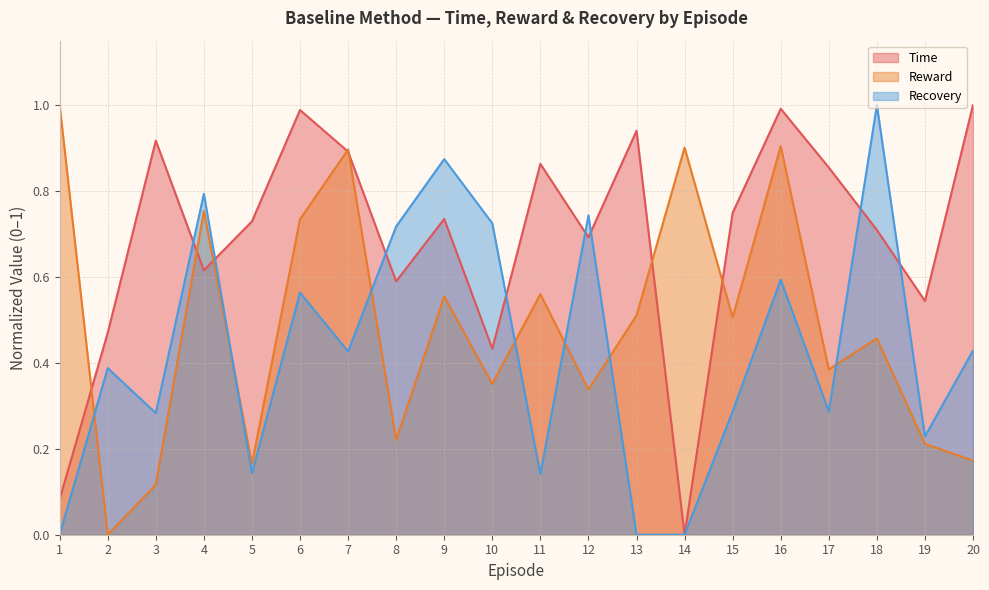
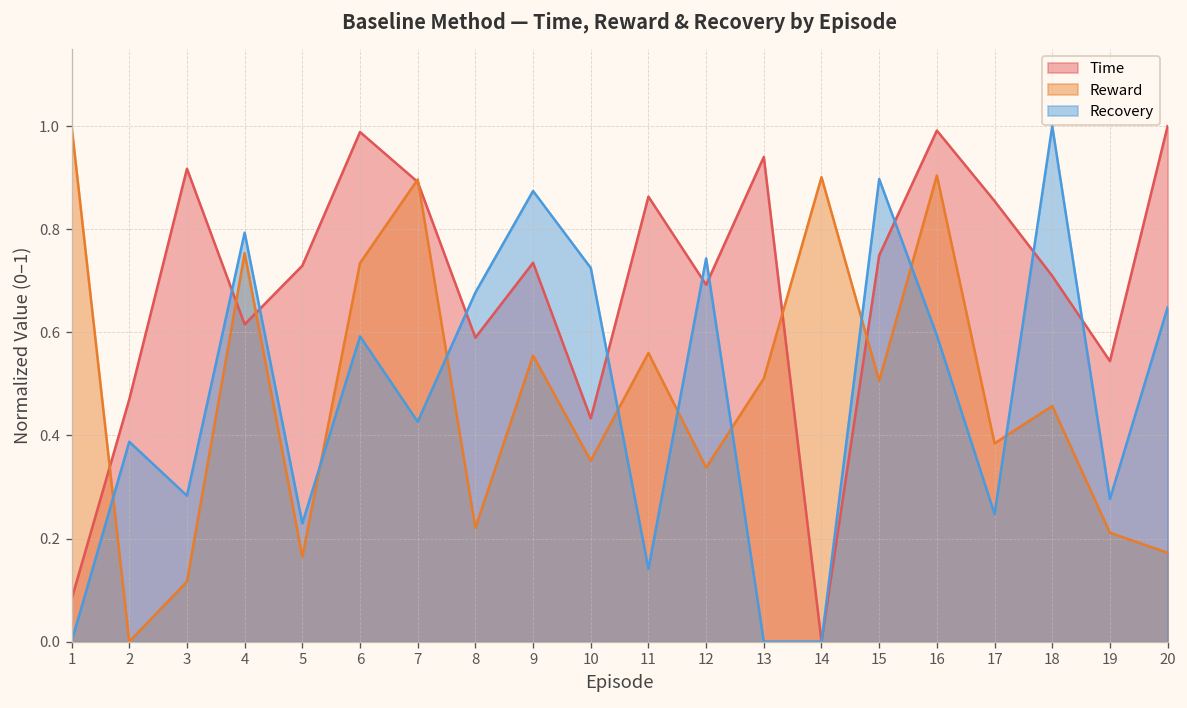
  {
    "Recovery": {
      "1": 0.00,
      "2": 0.39,
      "3": 0.28,
      "4": 0.79,
-     "5": 0.14,
-     "6": 0.56,
+     "5": 0.23,
+     "6": 0.59,
      "7": 0.43,
-     "8": 0.72,
+     "8": 0.68,
      "9": 0.87,
      "10": 0.72,
      "11": 0.14,
      "12": 0.74,
      "13": 0.00,
-     "15": 0.29,
+     "15": 0.90,
      "16": 0.59,
-     "17": 0.29,
-     "19": 0.23,
-     "20": 0.43
+     "17": 0.25,
+     "19": 0.28,
+     "20": 0.65
    }
  }
